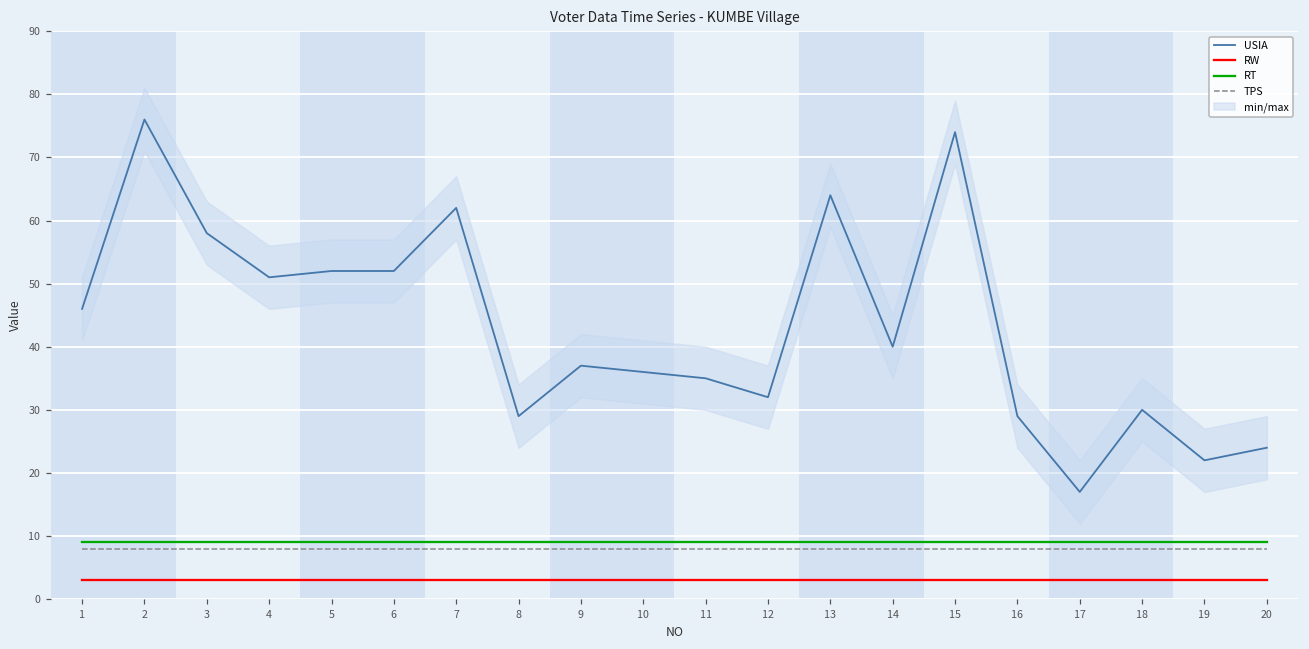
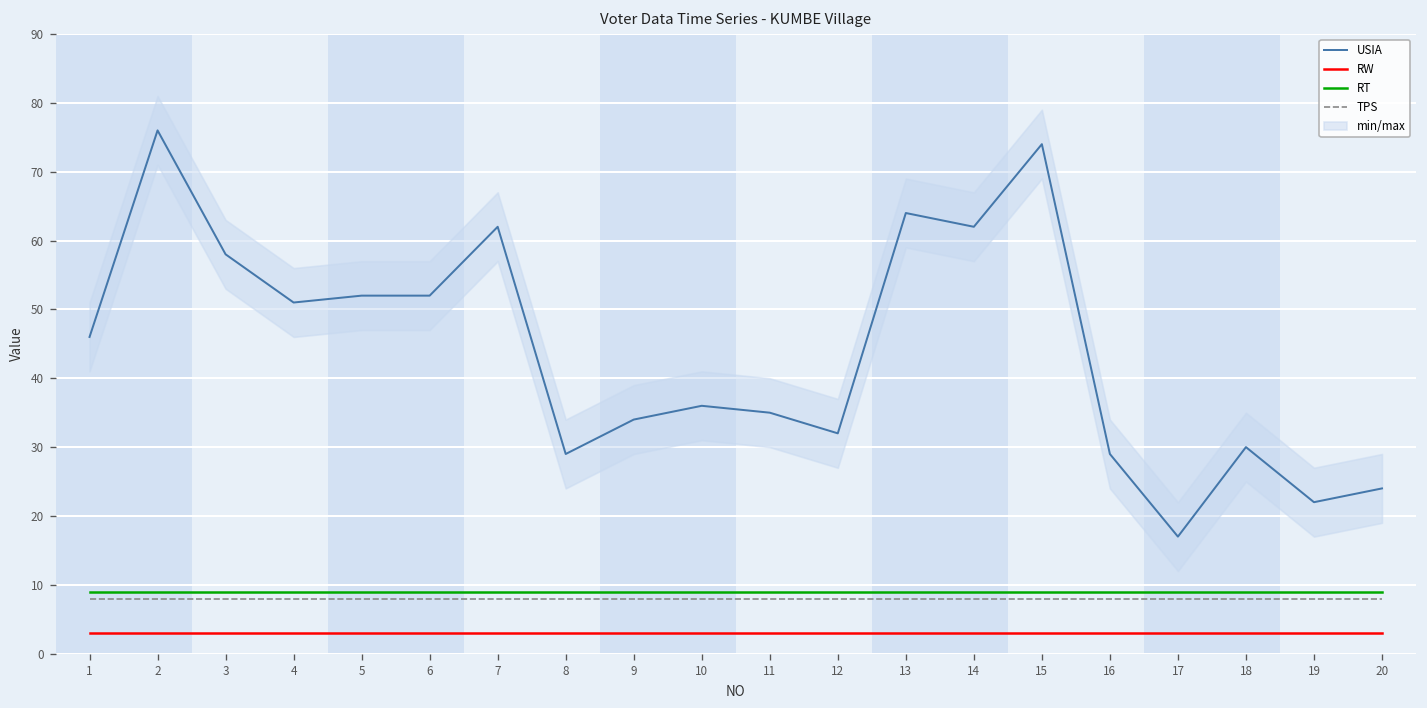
  {
    "USIA": {
      "1": 46,
      "2": 76,
      "3": 58,
      "4": 51,
      "5": 52,
      "6": 52,
      "7": 62,
      "8": 29,
-     "9": 37,
+     "9": 34,
      "10": 36,
      "11": 35,
      "12": 32,
      "13": 64,
-     "14": 40,
+     "14": 62,
      "15": 74,
      "16": 29,
      "17": 17,
      "18": 30,
      "19": 22,
      "20": 24
    },
    "RW": {
      "1": 3,
      "2": 3,
      "3": 3,
      "4": 3,
      "5": 3,
      "6": 3,
      "7": 3,
      "8": 3,
      "9": 3,
      "10": 3,
      "11": 3,
      "12": 3,
      "13": 3,
      "14": 3,
      "15": 3,
      "16": 3,
      "17": 3,
      "18": 3,
      "19": 3,
      "20": 3
    },
    "RT": {
      "1": 9,
      "2": 9,
      "3": 9,
      "4": 9,
      "5": 9,
      "6": 9,
      "7": 9,
      "8": 9,
      "9": 9,
      "10": 9,
      "11": 9,
      "12": 9,
      "13": 9,
      "14": 9,
      "15": 9,
      "16": 9,
      "17": 9,
      "18": 9,
      "19": 9,
      "20": 9
    },
    "TPS": {
      "1": 8,
      "2": 8,
      "3": 8,
      "4": 8,
      "5": 8,
      "6": 8,
      "7": 8,
      "8": 8,
      "9": 8,
      "10": 8,
      "11": 8,
      "12": 8,
      "13": 8,
      "14": 8,
      "15": 8,
      "16": 8,
      "17": 8,
      "18": 8,
      "19": 8,
      "20": 8
    }
  }
